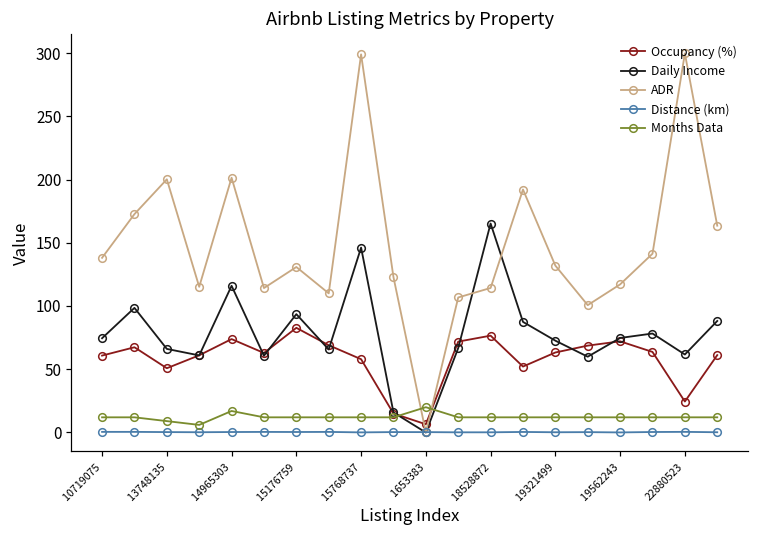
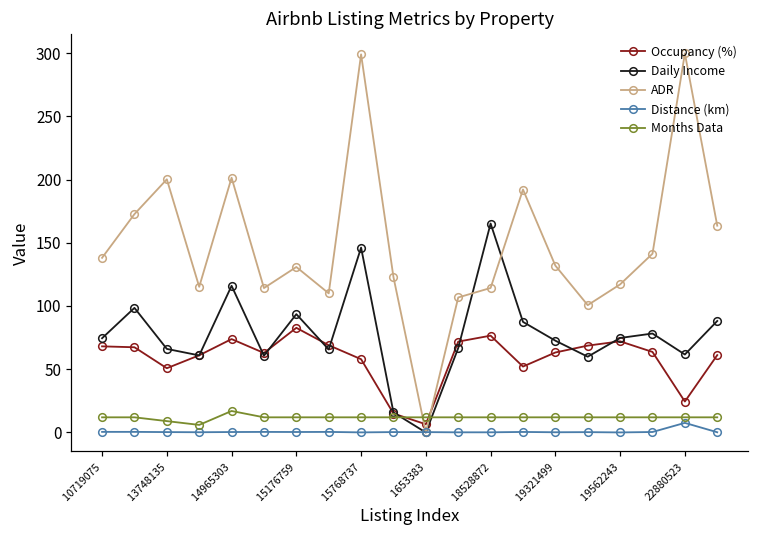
  {
    "Occupancy (%)": {
-     "10719075": 61,
+     "10719075": 68,
      "13748135": 51,
      "14965303": 74,
      "15176759": 83,
      "15768737": 58,
      "1653383": 7,
      "18528872": 77,
      "19321499": 63,
      "19562243": 72,
      "22880523": 24
    },
    "Daily Income": {
      "10719075": 75,
      "13748135": 66,
      "14965303": 116,
      "15176759": 94,
      "15768737": 146,
      "18528872": 165,
      "19321499": 73,
      "19562243": 75,
      "22880523": 62
    },
    "ADR": {
      "10719075": 138,
      "13748135": 200,
      "14965303": 201,
      "15176759": 131,
      "15768737": 299,
      "18528872": 114,
      "19321499": 132,
      "19562243": 117,
      "22880523": 300
    },
    "Distance (km)": {
      "10719075": 0,
      "13748135": 0,
      "14965303": 0,
      "15176759": 0,
      "15768737": 0,
      "18528872": 0,
      "19321499": 0,
      "19562243": 0,
-     "22880523": 1
+     "22880523": 8
    },
    "Months Data": {
      "10719075": 12,
      "13748135": 9,
      "14965303": 17,
      "15176759": 12,
      "15768737": 12,
-     "1653383": 20,
+     "1653383": 12,
      "18528872": 12,
      "19321499": 12,
      "19562243": 12,
      "22880523": 12
    }
  }
